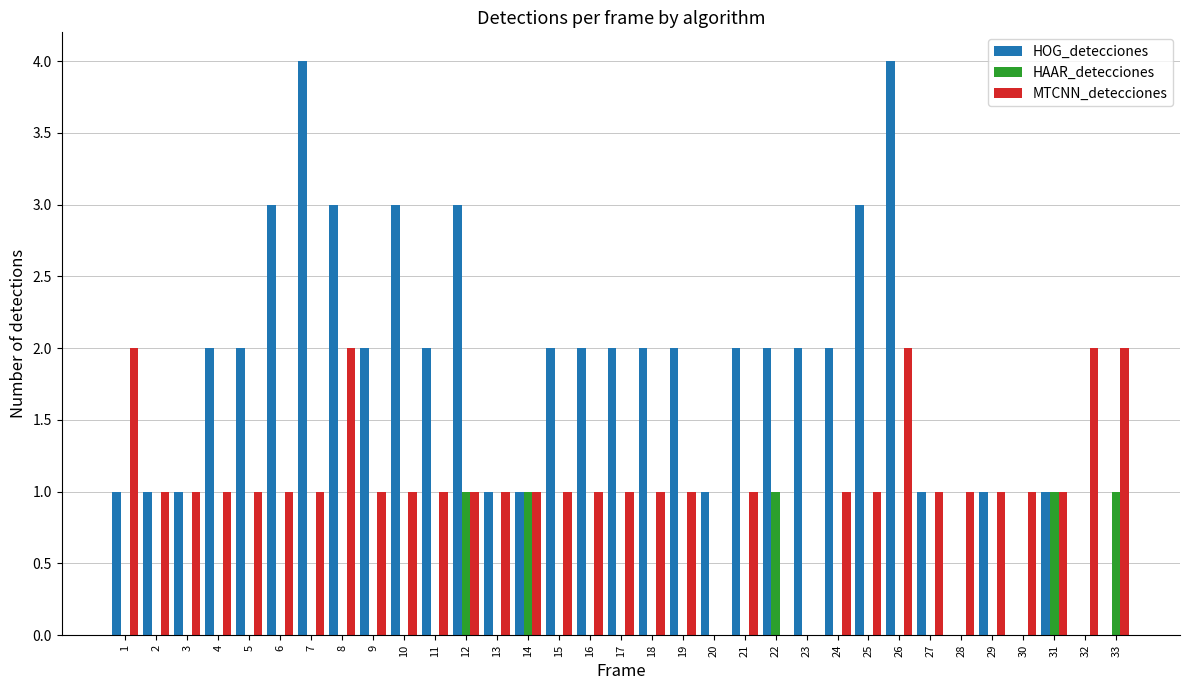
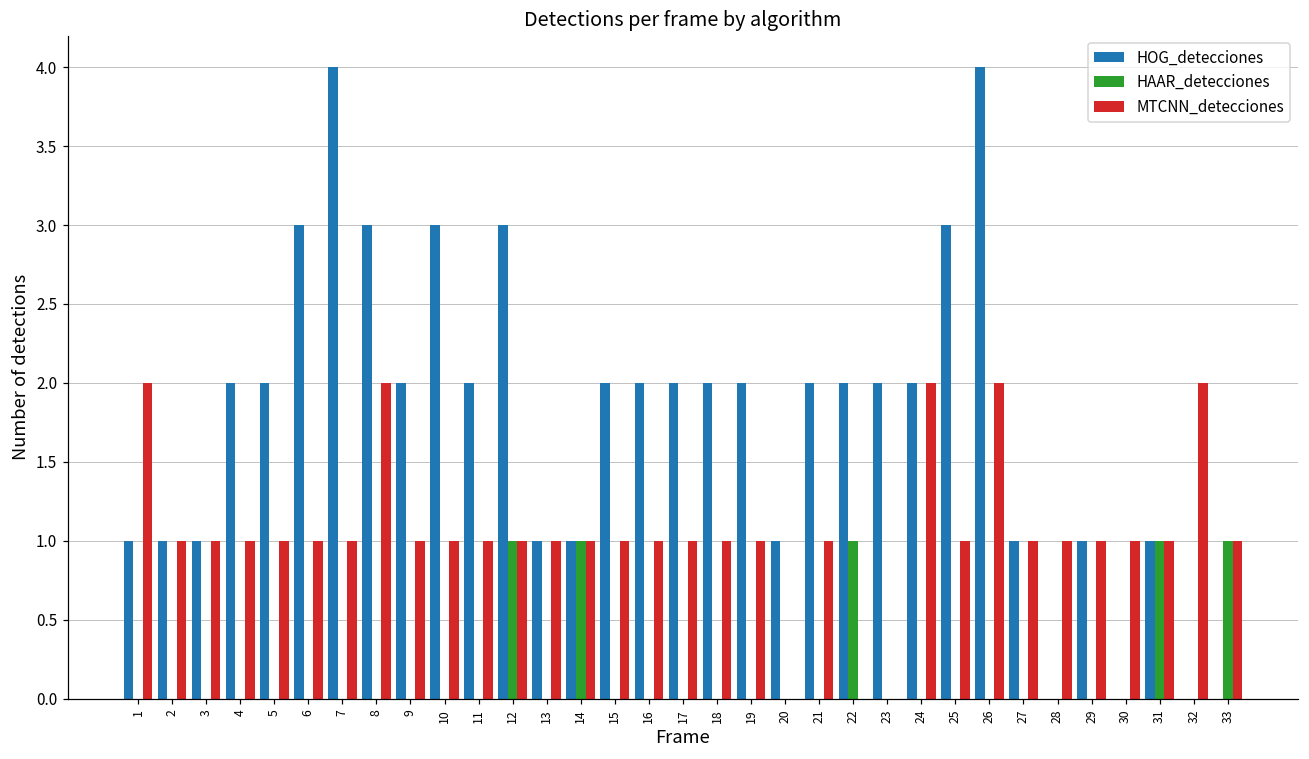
  {
    "HOG_detecciones": {
      "1": 1,
      "2": 1,
      "3": 1,
      "4": 2,
      "5": 2,
      "6": 3,
      "7": 4,
      "8": 3,
      "9": 2,
      "10": 3,
      "11": 2,
      "12": 3,
      "13": 1,
      "14": 1,
      "15": 2,
      "16": 2,
      "17": 2,
      "18": 2,
      "19": 2,
      "20": 1,
      "21": 2,
      "22": 2,
      "23": 2,
      "24": 2,
      "25": 3,
      "26": 4,
      "27": 1,
      "28": 0,
      "29": 1,
      "30": 0,
      "31": 1,
      "32": 0,
      "33": 0
    },
    "HAAR_detecciones": {
      "1": 0,
      "2": 0,
      "3": 0,
      "4": 0,
      "5": 0,
      "6": 0,
      "7": 0,
      "8": 0,
      "9": 0,
      "10": 0,
      "11": 0,
      "12": 1,
      "13": 0,
      "14": 1,
      "15": 0,
      "16": 0,
      "17": 0,
      "18": 0,
      "19": 0,
      "20": 0,
      "21": 0,
      "22": 1,
      "23": 0,
      "24": 0,
      "25": 0,
      "26": 0,
      "27": 0,
      "28": 0,
      "29": 0,
      "30": 0,
      "31": 1,
      "32": 0,
      "33": 1
    },
    "MTCNN_detecciones": {
      "1": 2,
      "2": 1,
      "3": 1,
      "4": 1,
      "5": 1,
      "6": 1,
      "7": 1,
      "8": 2,
      "9": 1,
      "10": 1,
      "11": 1,
      "12": 1,
      "13": 1,
      "14": 1,
      "15": 1,
      "16": 1,
      "17": 1,
      "18": 1,
      "19": 1,
      "20": 0,
      "21": 1,
      "22": 0,
      "23": 0,
-     "24": 1,
+     "24": 2,
      "25": 1,
      "26": 2,
      "27": 1,
      "28": 1,
      "29": 1,
      "30": 1,
      "31": 1,
      "32": 2,
-     "33": 2
+     "33": 1
    }
  }
